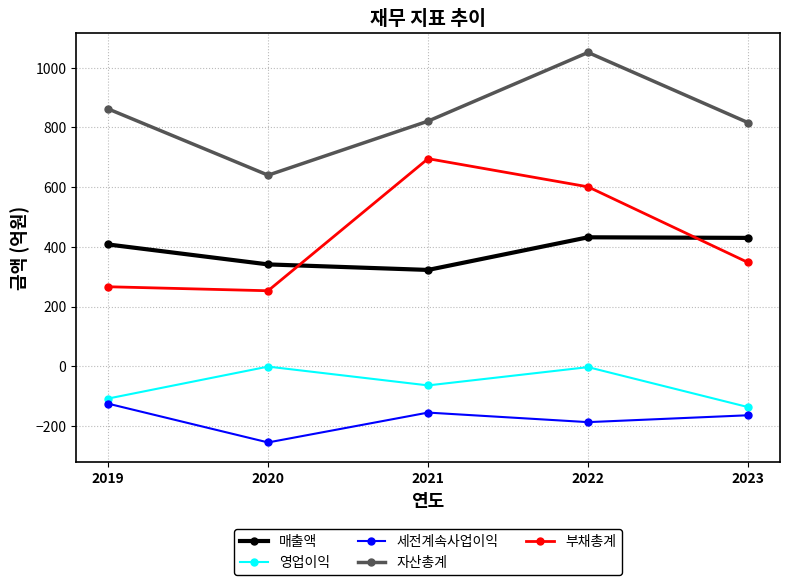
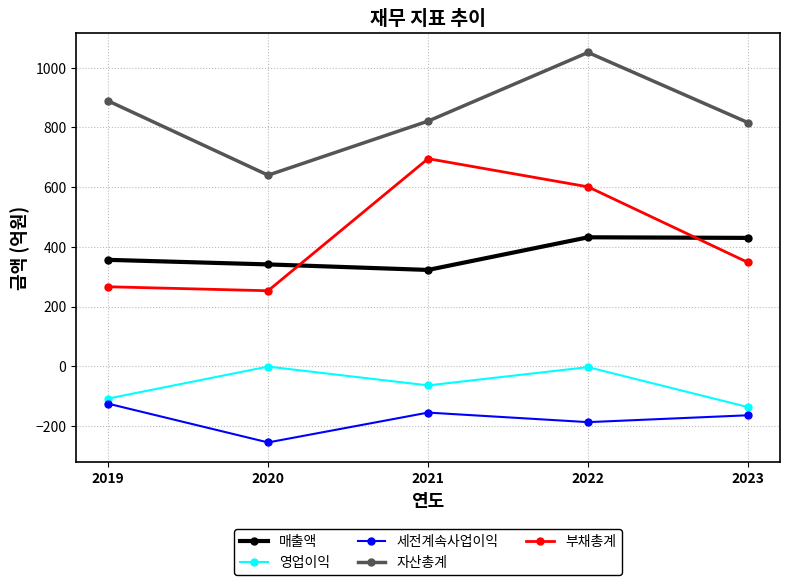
  {
    "매출액": {
-     "2019": 410,
+     "2019": 360,
      "2020": 340,
      "2021": 320,
      "2022": 430,
      "2023": 430
    },
    "영업이익": {
      "2019": -110,
      "2020": 0,
      "2021": -60,
      "2022": 0,
      "2023": -140
    },
    "세전계속사업이익": {
      "2019": -130,
      "2020": -260,
      "2021": -160,
      "2022": -190,
      "2023": -160
    },
    "자산총계": {
-     "2019": 860,
+     "2019": 890,
      "2020": 640,
      "2021": 820,
      "2022": 1050,
      "2023": 820
    },
    "부채총계": {
      "2019": 270,
      "2020": 250,
      "2021": 700,
      "2022": 600,
      "2023": 350
    }
  }
